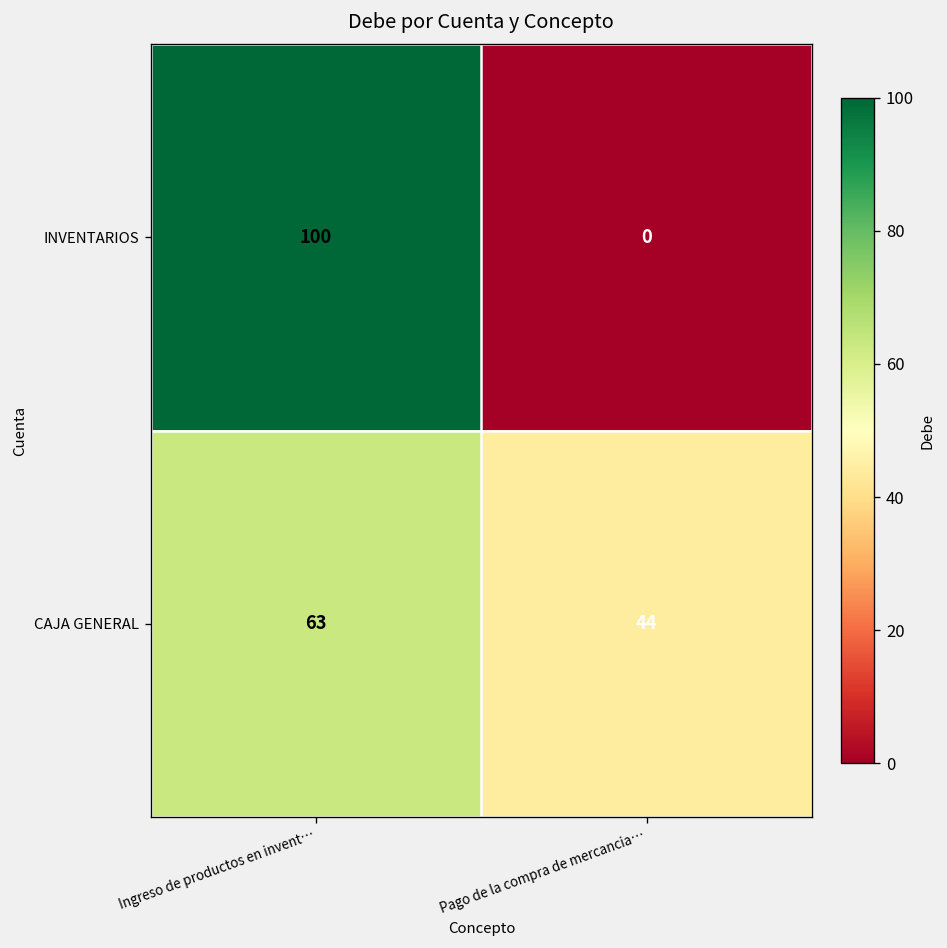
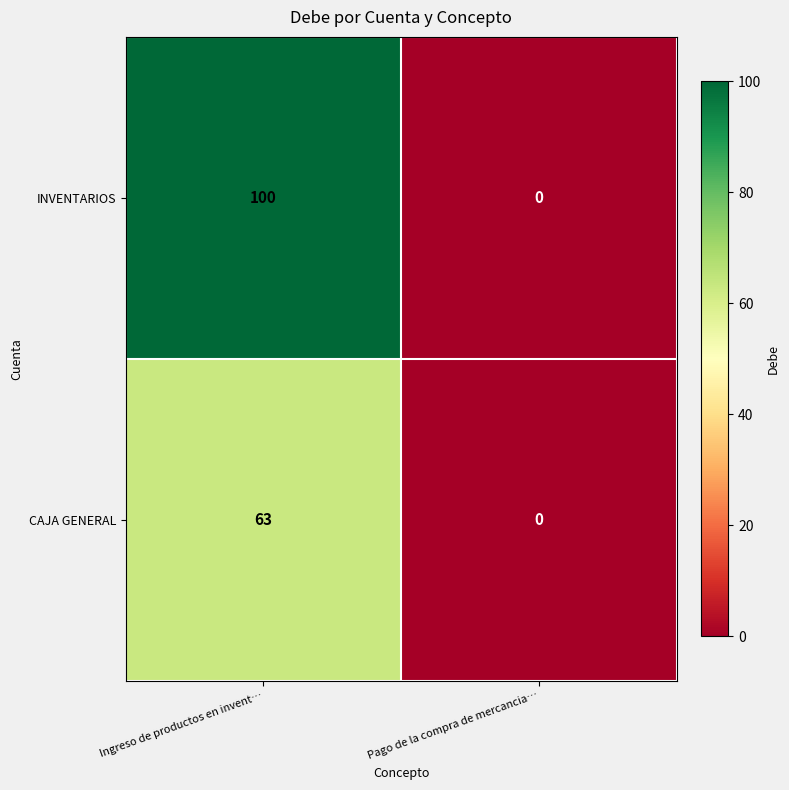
  {
    "INVENTARIOS": {
      "Ingreso de productos en invent…": 100,
      "Pago de la compra de mercancia…": 0
    },
    "CAJA GENERAL": {
      "Ingreso de productos en invent…": 63,
-     "Pago de la compra de mercancia…": 44
+     "Pago de la compra de mercancia…": 0
    }
  }
